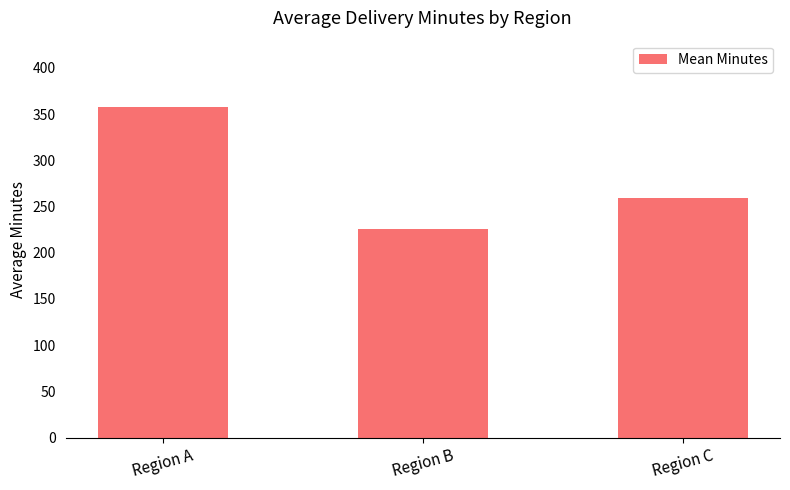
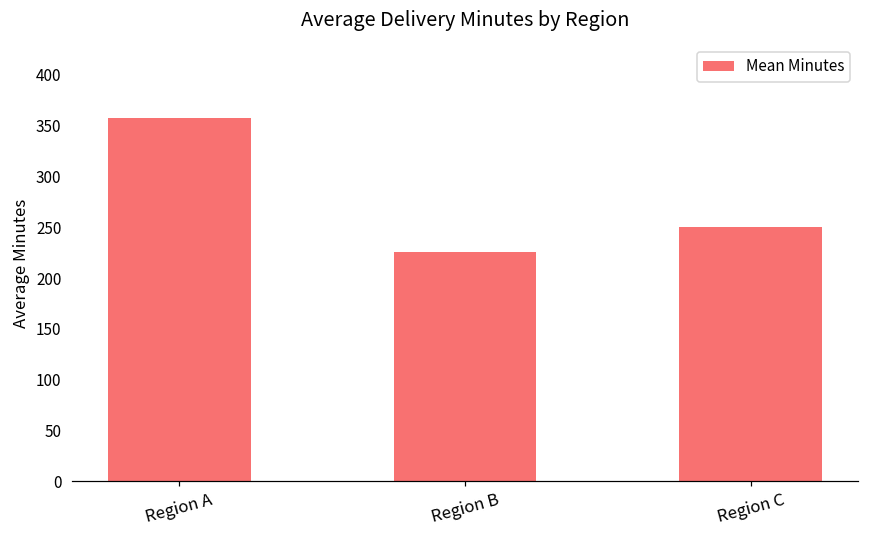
  {
    "Region A": 360,
    "Region B": 230,
-   "Region C": 260
+   "Region C": 250
  }
